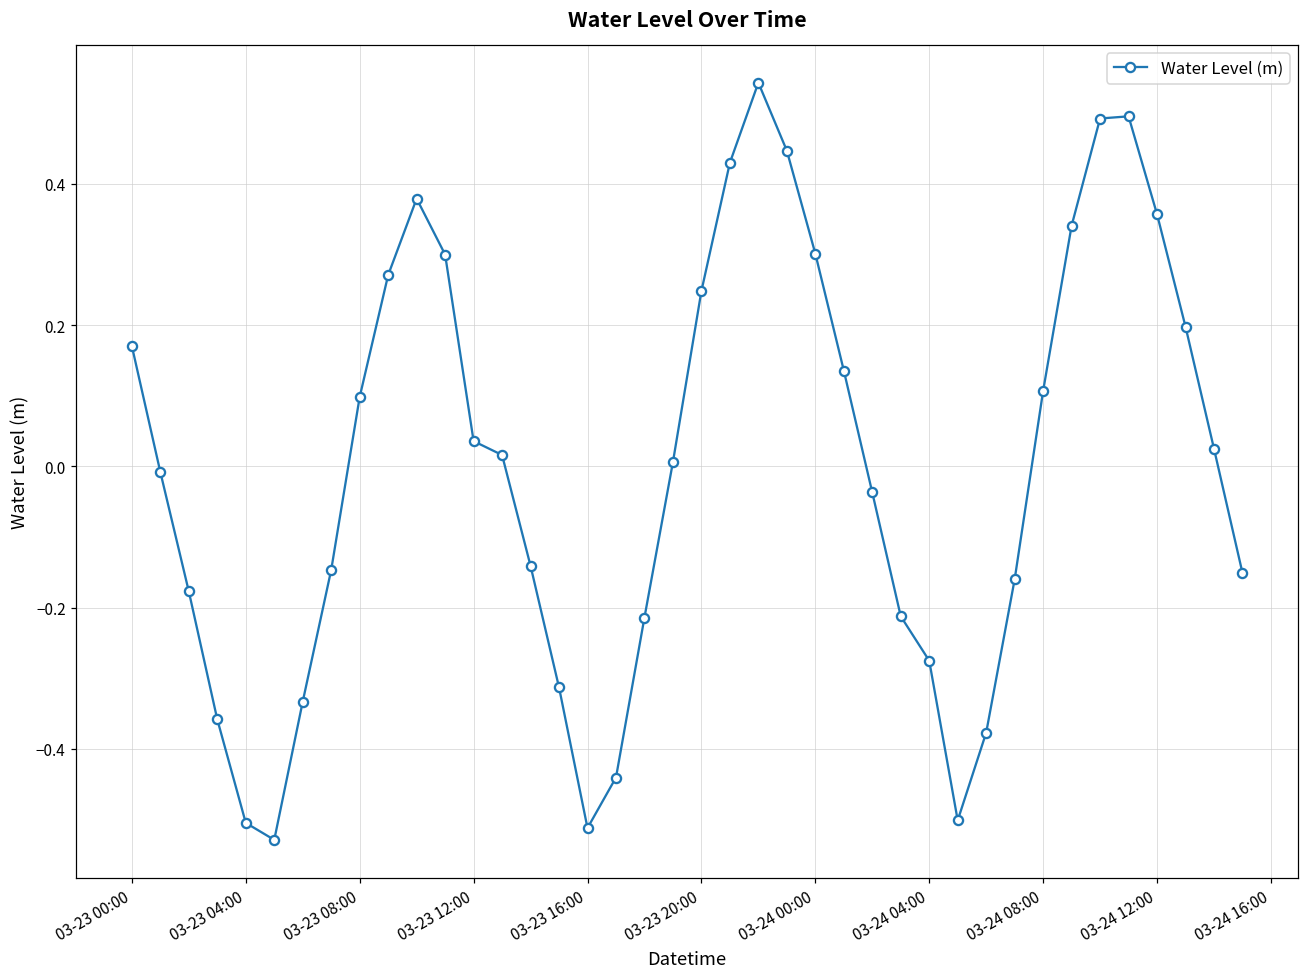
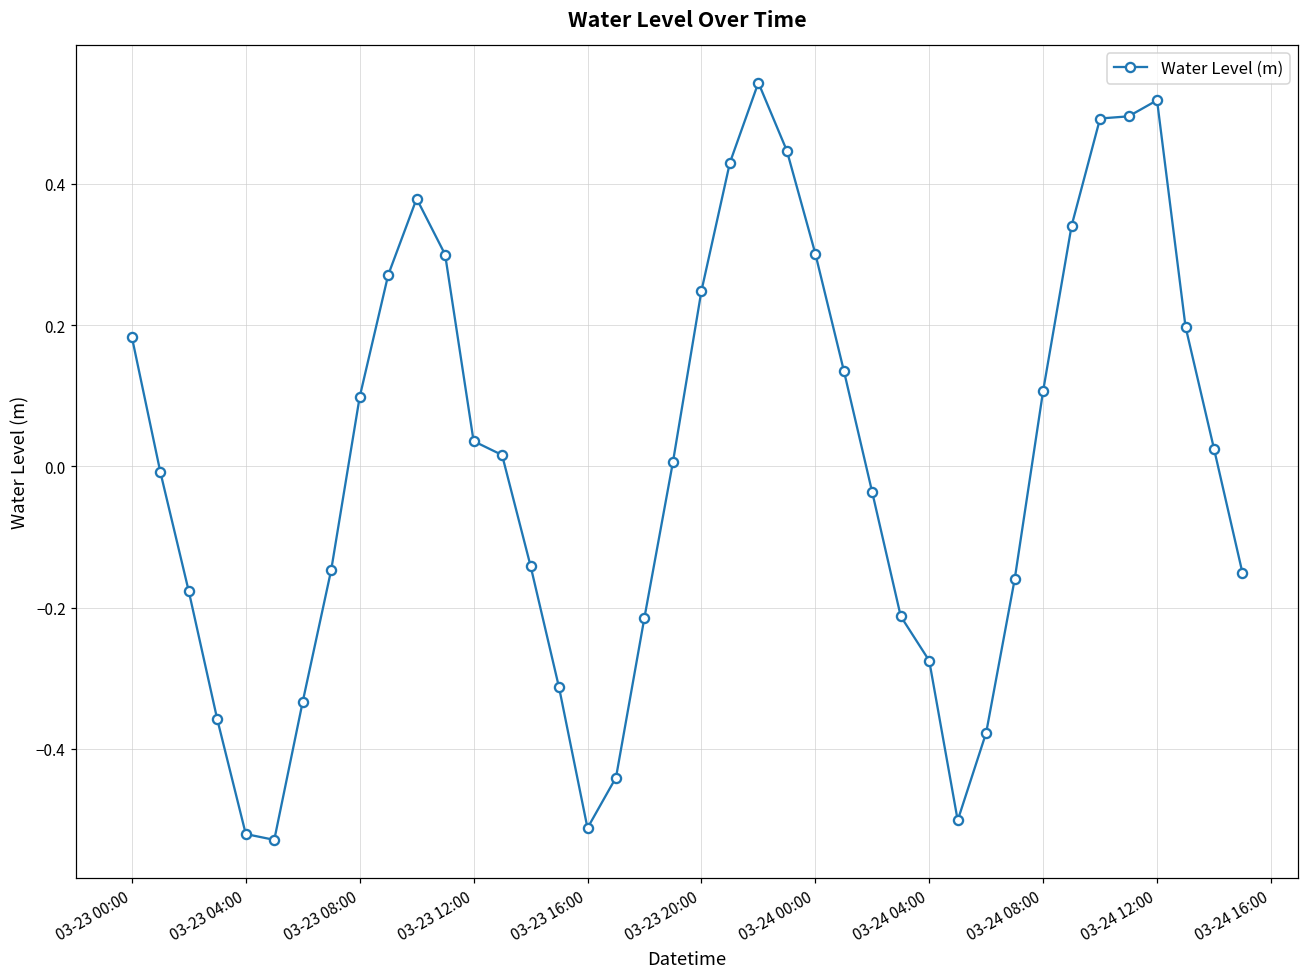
  {
-   "03-23 00:00": 0.17,
-   "03-23 04:00": -0.50,
+   "03-23 00:00": 0.18,
+   "03-23 04:00": -0.52,
    "03-23 08:00": 0.10,
    "03-23 12:00": 0.04,
    "03-23 16:00": -0.51,
    "03-23 20:00": 0.25,
    "03-24 00:00": 0.30,
    "03-24 04:00": -0.28,
    "03-24 08:00": 0.11,
-   "03-24 12:00": 0.36
+   "03-24 12:00": 0.52
  }
